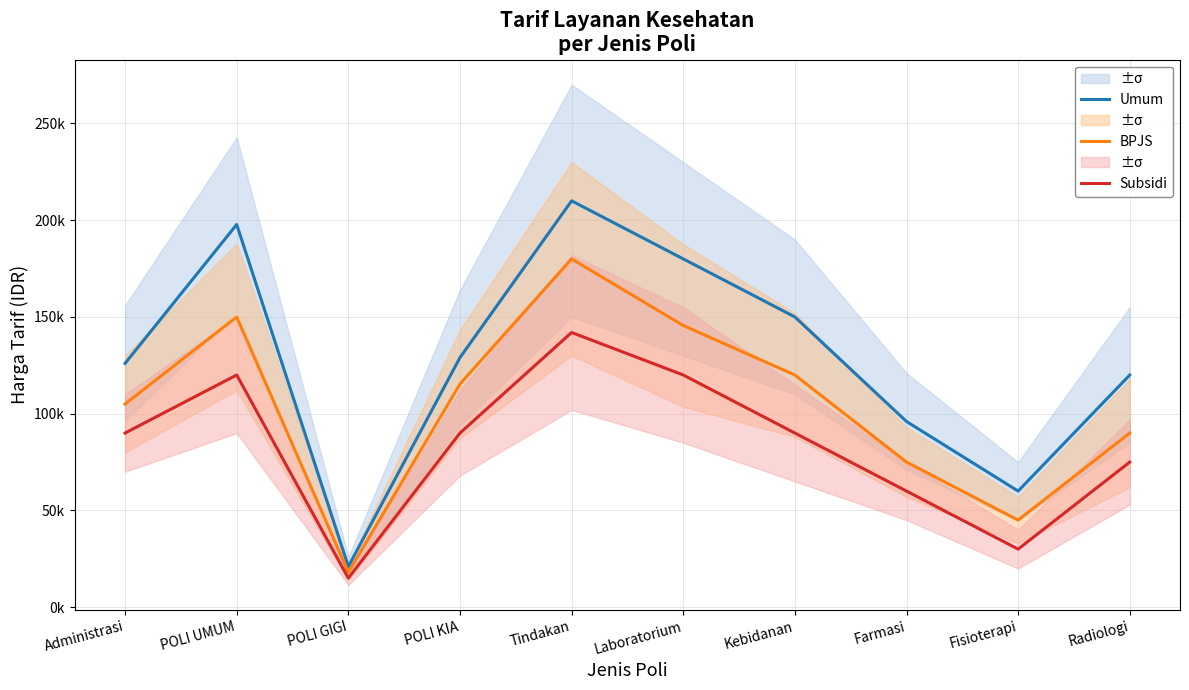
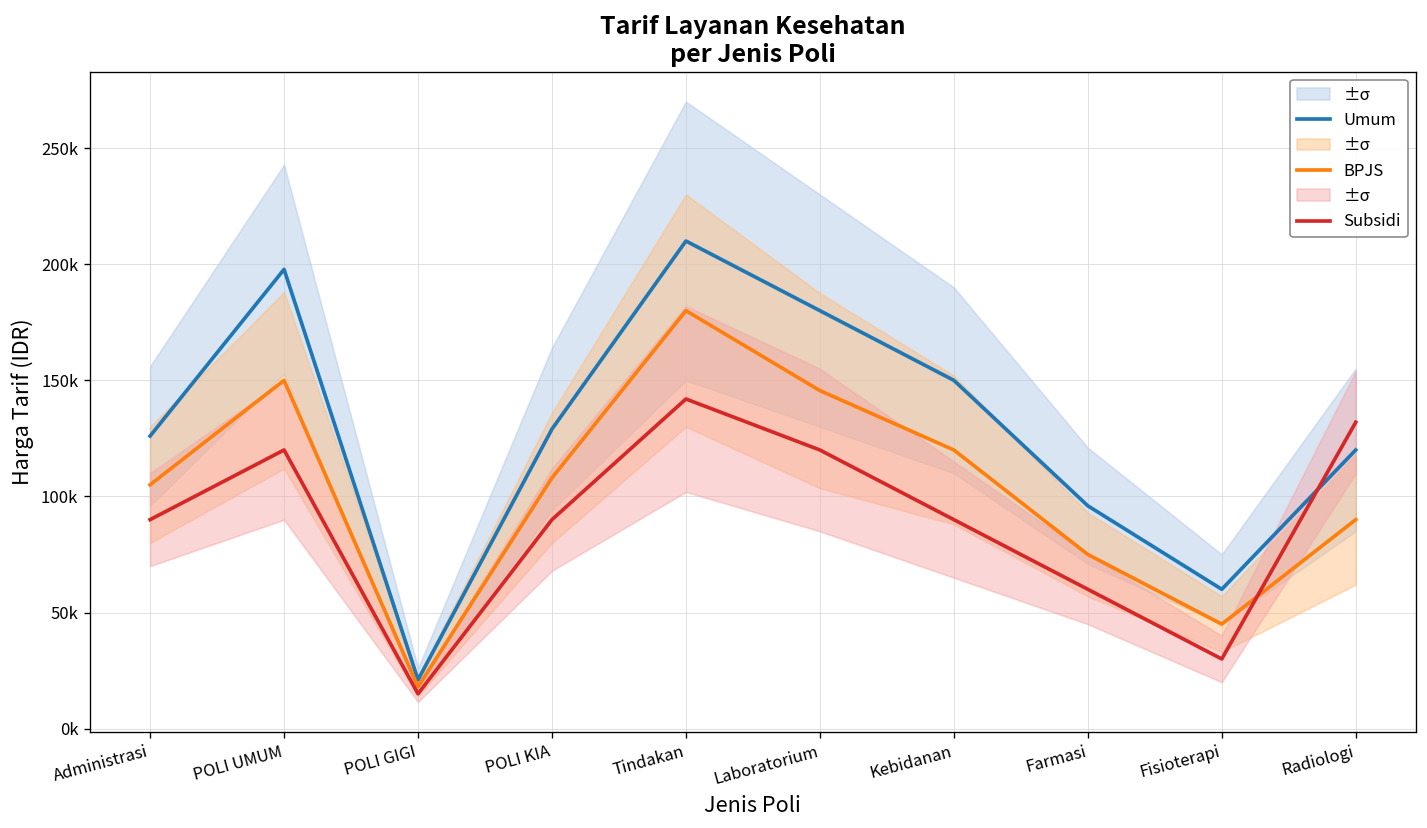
  {
    "Umum": {
      "Administrasi": 126000,
      "POLI UMUM": 198000,
      "POLI KIA": 129000,
      "Tindakan": 210000,
      "Laboratorium": 180000,
      "Kebidanan": 150000,
      "Farmasi": 96000,
      "Fisioterapi": 60000,
      "Radiologi": 120000
    },
    "BPJS": {
      "Administrasi": 105000,
-     "POLI KIA": 115000,
+     "POLI KIA": 108000,
      "Tindakan": 180000,
      "Laboratorium": 146000,
      "Kebidanan": 120000,
      "Fisioterapi": 45000,
      "Radiologi": 90000
    },
    "Subsidi": {
      "Administrasi": 90000,
      "POLI UMUM": 120000,
      "POLI GIGI": 15000,
      "POLI KIA": 90000,
      "Tindakan": 142000,
      "Laboratorium": 120000,
      "Kebidanan": 90000,
      "Farmasi": 60000,
      "Fisioterapi": 30000,
-     "Radiologi": 75000
+     "Radiologi": 132000
    }
  }
